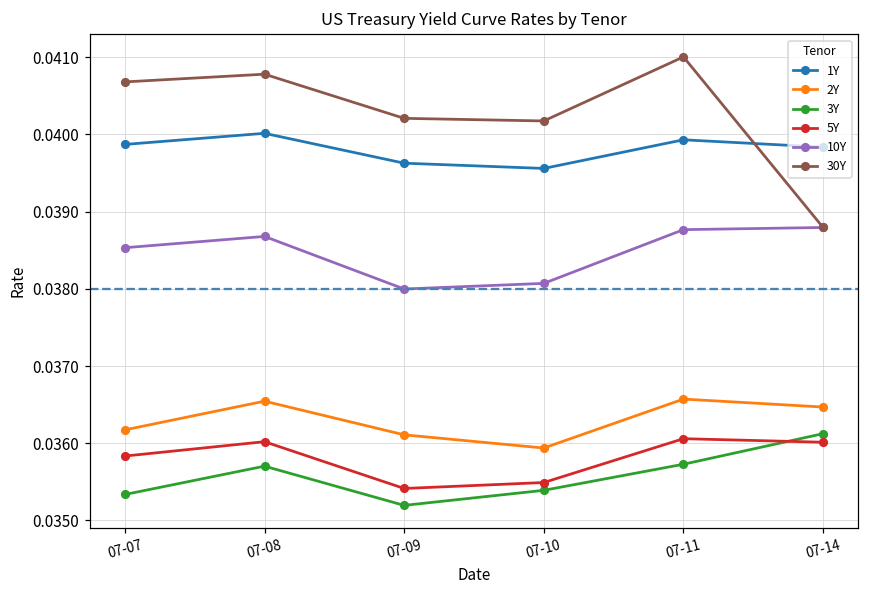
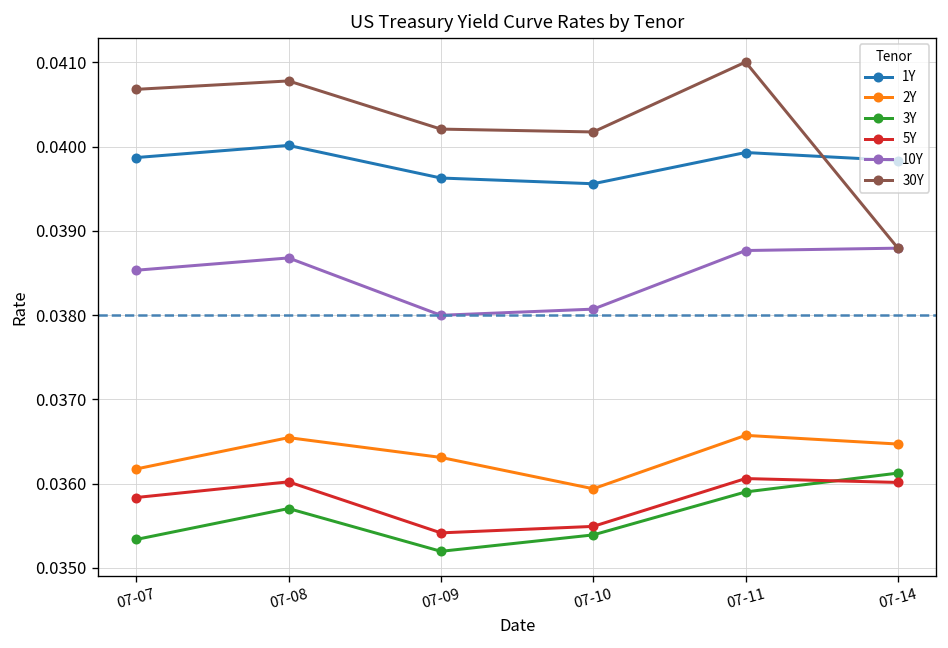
  {
    "1Y": {
      "07-07": 0.0399,
      "07-08": 0.0400,
      "07-09": 0.0396,
      "07-10": 0.0396,
      "07-11": 0.0399
    },
    "2Y": {
      "07-07": 0.0362,
      "07-08": 0.0365,
-     "07-09": 0.0361,
+     "07-09": 0.0363,
      "07-10": 0.0359,
      "07-11": 0.0366,
      "07-14": 0.0365
    },
    "3Y": {
      "07-07": 0.0353,
      "07-08": 0.0357,
      "07-09": 0.0352,
      "07-10": 0.0354,
-     "07-11": 0.0357,
+     "07-11": 0.0359,
      "07-14": 0.0361
    },
    "5Y": {
      "07-07": 0.0358,
      "07-08": 0.0360,
      "07-09": 0.0354,
      "07-10": 0.0355,
      "07-11": 0.0361,
      "07-14": 0.0360
    },
    "10Y": {
      "07-07": 0.0385,
      "07-08": 0.0387,
      "07-09": 0.0380,
      "07-10": 0.0381,
      "07-11": 0.0388
    },
    "30Y": {
      "07-07": 0.0407,
      "07-08": 0.0408,
      "07-09": 0.0402,
      "07-10": 0.0402,
      "07-11": 0.0410
    }
  }
